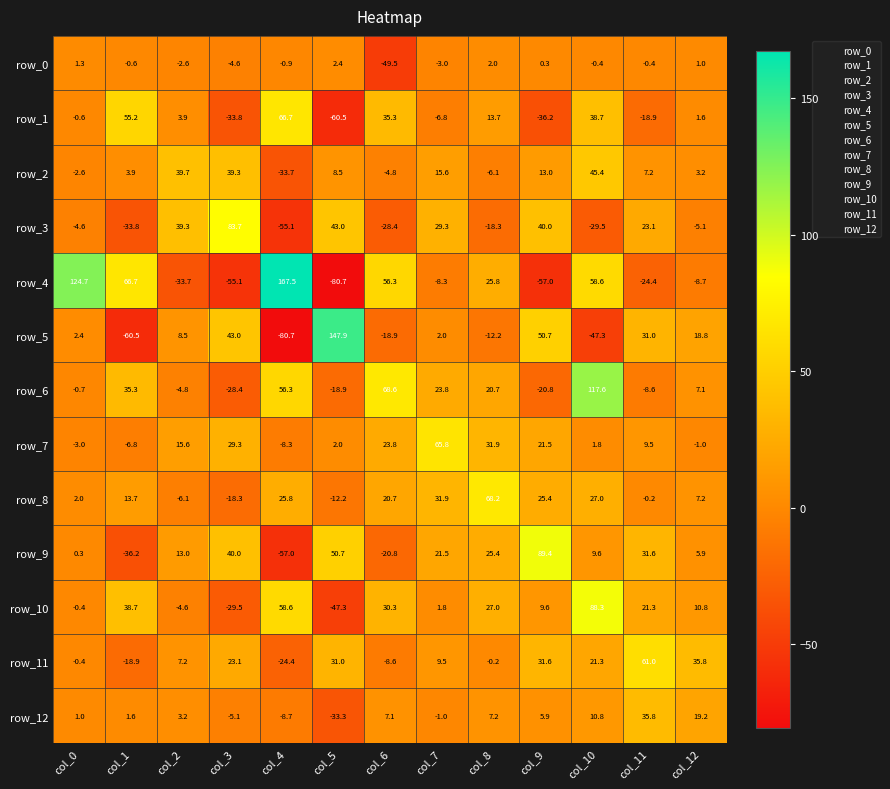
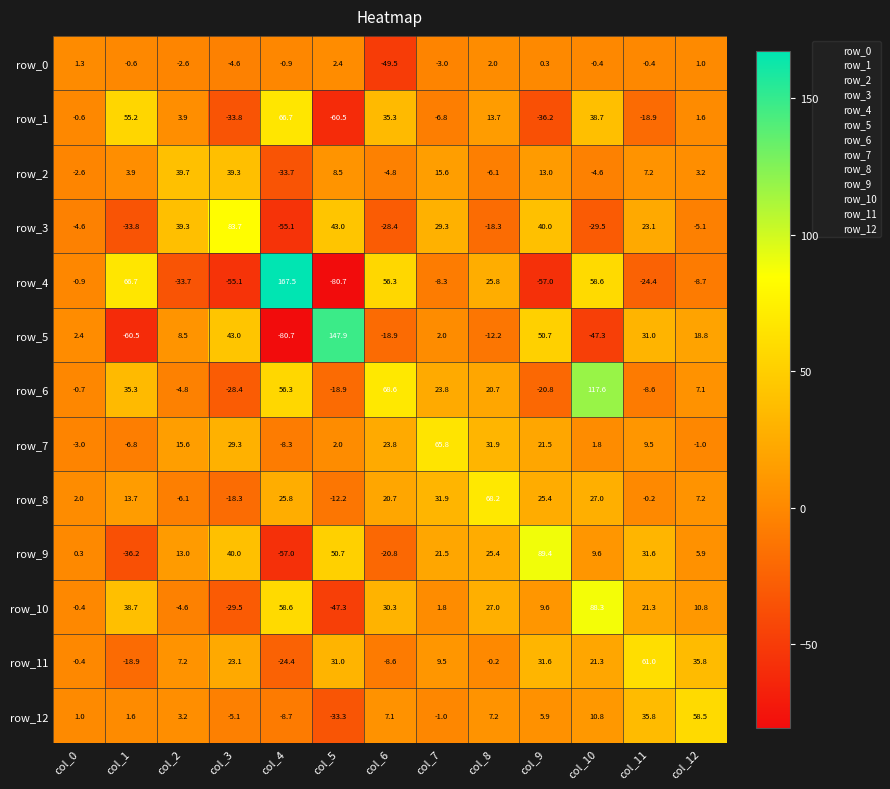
  {
    "row_0": {
      "col_0": 1.3,
      "col_1": -0.6,
      "col_2": -2.6,
      "col_3": -4.6,
      "col_4": -0.9,
      "col_5": 2.4,
      "col_6": -49.5,
      "col_7": -3.0,
      "col_8": 2.0,
      "col_9": 0.3,
      "col_10": -0.4,
      "col_11": -0.4,
      "col_12": 1.0
    },
    "row_1": {
      "col_0": -0.6,
      "col_1": 55.2,
      "col_2": 3.9,
      "col_3": -33.8,
      "col_4": 66.7,
      "col_5": -60.5,
      "col_6": 35.3,
      "col_7": -6.8,
      "col_8": 13.7,
      "col_9": -36.2,
      "col_10": 38.7,
      "col_11": -18.9,
      "col_12": 1.6
    },
    "row_2": {
      "col_0": -2.6,
      "col_1": 3.9,
      "col_2": 39.7,
      "col_3": 39.3,
      "col_4": -33.7,
      "col_5": 8.5,
      "col_6": -4.8,
      "col_7": 15.6,
      "col_8": -6.1,
      "col_9": 13.0,
-     "col_10": 45.4,
+     "col_10": -4.6,
      "col_11": 7.2,
      "col_12": 3.2
    },
    "row_3": {
      "col_0": -4.6,
      "col_1": -33.8,
      "col_2": 39.3,
      "col_3": 83.7,
      "col_4": -55.1,
      "col_5": 43.0,
      "col_6": -28.4,
      "col_7": 29.3,
      "col_8": -18.3,
      "col_9": 40.0,
      "col_10": -29.5,
      "col_11": 23.1,
      "col_12": -5.1
    },
    "row_4": {
-     "col_0": 124.7,
+     "col_0": -0.9,
      "col_1": 66.7,
      "col_2": -33.7,
      "col_3": -55.1,
      "col_4": 167.5,
      "col_5": -80.7,
      "col_6": 56.3,
      "col_7": -8.3,
      "col_8": 25.8,
      "col_9": -57.0,
      "col_10": 58.6,
      "col_11": -24.4,
      "col_12": -8.7
    },
    "row_5": {
      "col_0": 2.4,
      "col_1": -60.5,
      "col_2": 8.5,
      "col_3": 43.0,
      "col_4": -80.7,
      "col_5": 147.9,
      "col_6": -18.9,
      "col_7": 2.0,
      "col_8": -12.2,
      "col_9": 50.7,
      "col_10": -47.3,
      "col_11": 31.0,
      "col_12": 18.8
    },
    "row_6": {
      "col_0": -0.7,
      "col_1": 35.3,
      "col_2": -4.8,
      "col_3": -28.4,
      "col_4": 56.3,
      "col_5": -18.9,
      "col_6": 68.6,
      "col_7": 23.8,
      "col_8": 20.7,
      "col_9": -20.8,
      "col_10": 117.6,
      "col_11": -8.6,
      "col_12": 7.1
    },
    "row_7": {
      "col_0": -3.0,
      "col_1": -6.8,
      "col_2": 15.6,
      "col_3": 29.3,
      "col_4": -8.3,
      "col_5": 2.0,
      "col_6": 23.8,
      "col_7": 65.8,
      "col_8": 31.9,
      "col_9": 21.5,
      "col_10": 1.8,
      "col_11": 9.5,
      "col_12": -1.0
    },
    "row_8": {
      "col_0": 2.0,
      "col_1": 13.7,
      "col_2": -6.1,
      "col_3": -18.3,
      "col_4": 25.8,
      "col_5": -12.2,
      "col_6": 20.7,
      "col_7": 31.9,
      "col_8": 68.2,
      "col_9": 25.4,
      "col_10": 27.0,
      "col_11": -0.2,
      "col_12": 7.2
    },
    "row_9": {
      "col_0": 0.3,
      "col_1": -36.2,
      "col_2": 13.0,
      "col_3": 40.0,
      "col_4": -57.0,
      "col_5": 50.7,
      "col_6": -20.8,
      "col_7": 21.5,
      "col_8": 25.4,
      "col_9": 89.4,
      "col_10": 9.6,
      "col_11": 31.6,
      "col_12": 5.9
    },
    "row_10": {
      "col_0": -0.4,
      "col_1": 38.7,
      "col_2": -4.6,
      "col_3": -29.5,
      "col_4": 58.6,
      "col_5": -47.3,
      "col_6": 30.3,
      "col_7": 1.8,
      "col_8": 27.0,
      "col_9": 9.6,
      "col_10": 88.3,
      "col_11": 21.3,
      "col_12": 10.8
    },
    "row_11": {
      "col_0": -0.4,
      "col_1": -18.9,
      "col_2": 7.2,
      "col_3": 23.1,
      "col_4": -24.4,
      "col_5": 31.0,
      "col_6": -8.6,
      "col_7": 9.5,
      "col_8": -0.2,
      "col_9": 31.6,
      "col_10": 21.3,
      "col_11": 61.0,
      "col_12": 35.8
    },
    "row_12": {
      "col_0": 1.0,
      "col_1": 1.6,
      "col_2": 3.2,
      "col_3": -5.1,
      "col_4": -8.7,
      "col_5": -33.3,
      "col_6": 7.1,
      "col_7": -1.0,
      "col_8": 7.2,
      "col_9": 5.9,
      "col_10": 10.8,
      "col_11": 35.8,
-     "col_12": 19.2
+     "col_12": 58.5
    }
  }
